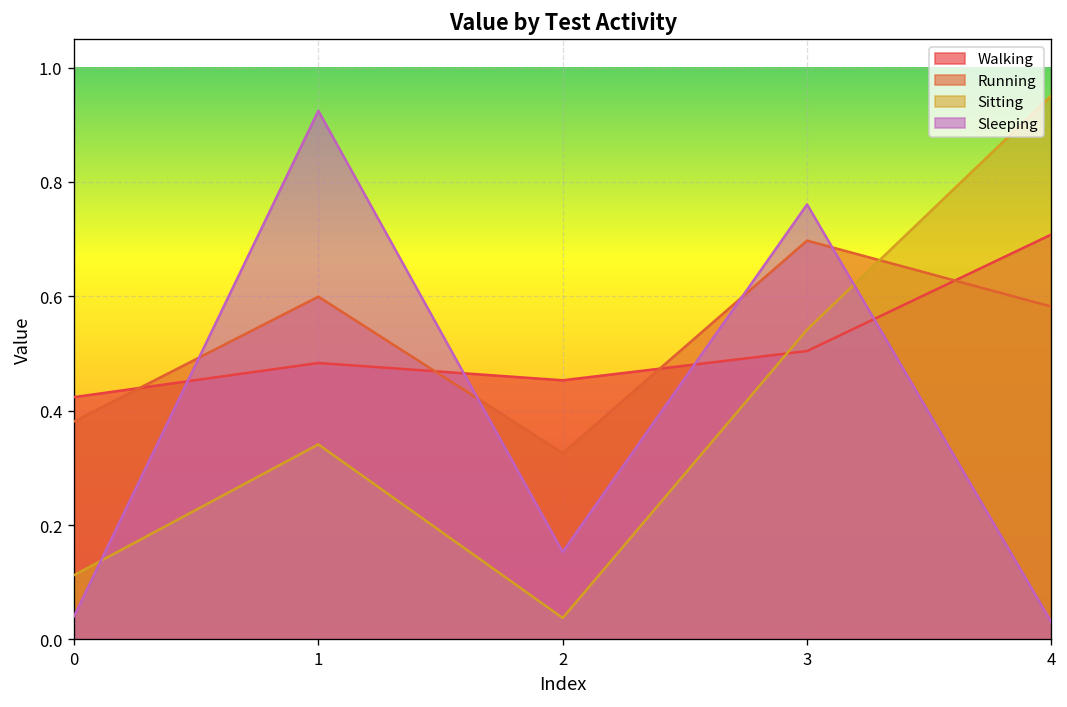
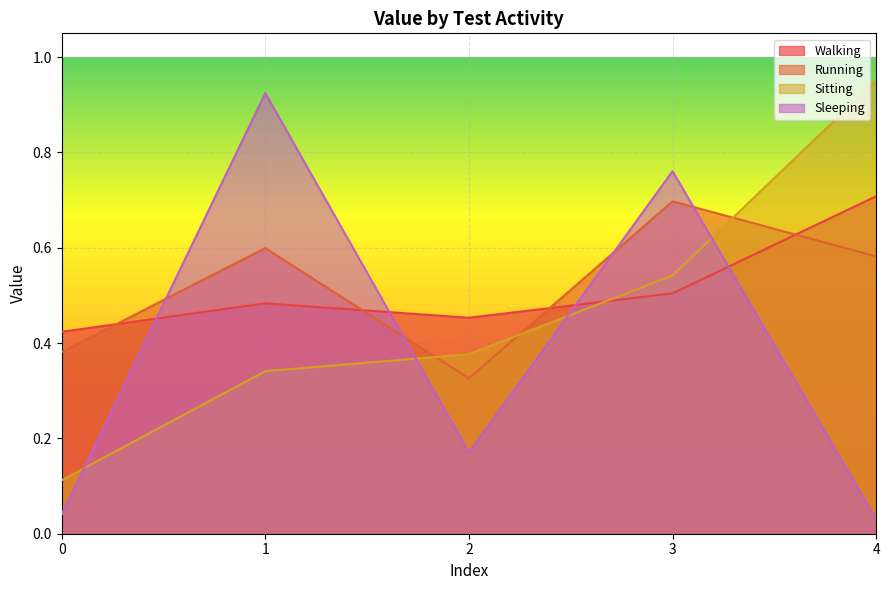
  {
    "Sitting": {
      "0": 0.11,
      "1": 0.34,
-     "2": 0.04,
+     "2": 0.38,
      "3": 0.54,
      "4": 0.95
    },
    "Sleeping": {
      "0": 0.04,
      "1": 0.92,
-     "2": 0.15,
+     "2": 0.17,
      "3": 0.76,
      "4": 0.03
    }
  }
